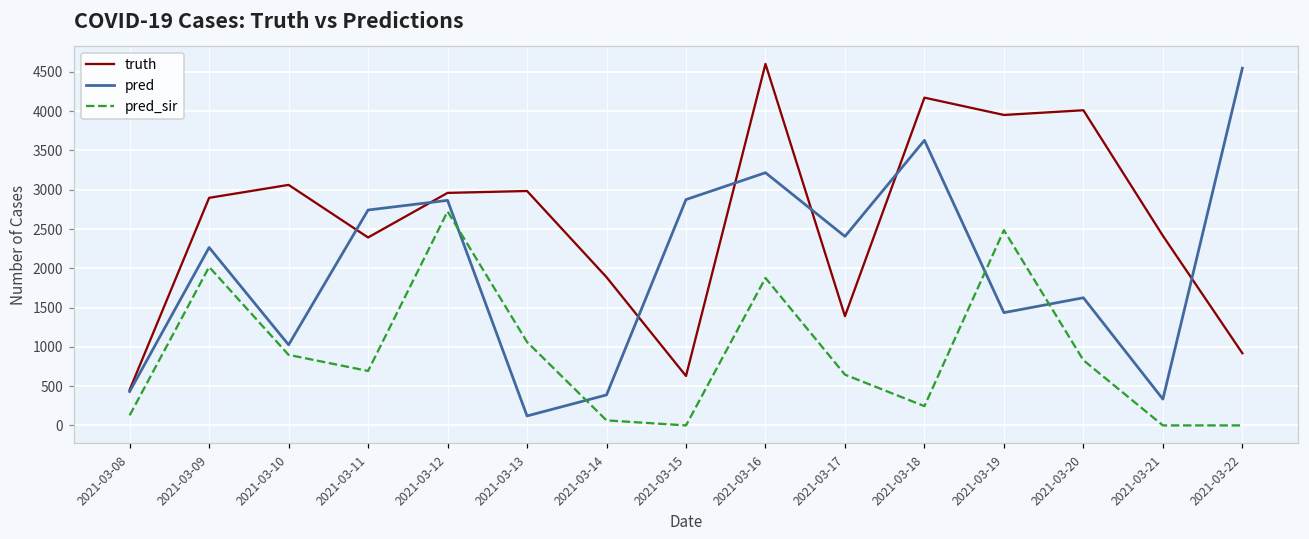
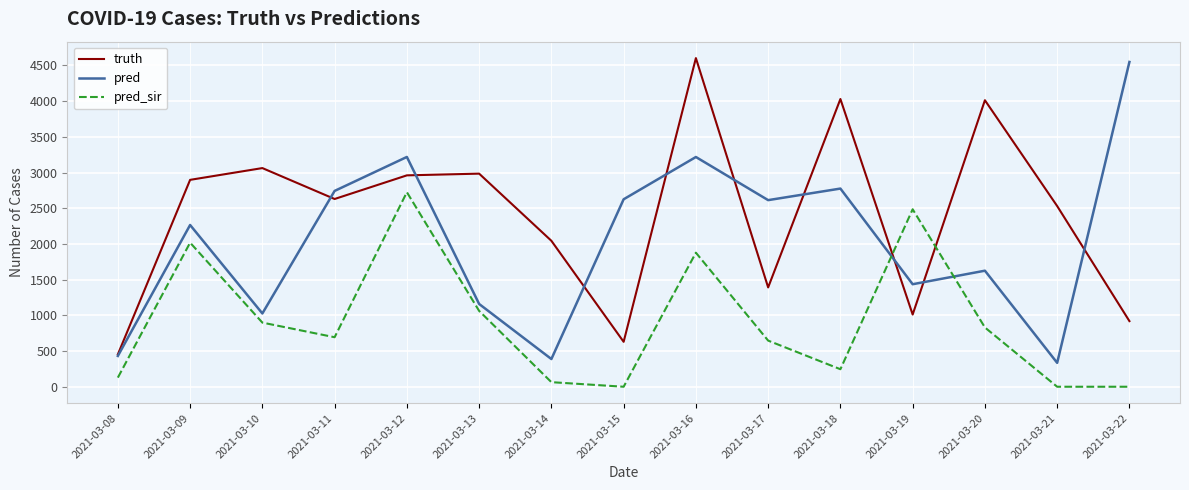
  {
    "truth": {
      "2021-03-09": 2900,
      "2021-03-10": 3100,
-     "2021-03-11": 2400,
+     "2021-03-11": 2600,
      "2021-03-12": 3000,
      "2021-03-13": 3000,
-     "2021-03-14": 1900,
+     "2021-03-14": 2000,
      "2021-03-15": 600,
      "2021-03-16": 4600,
      "2021-03-17": 1400,
-     "2021-03-18": 4200,
-     "2021-03-19": 4000,
+     "2021-03-18": 4000,
+     "2021-03-19": 1000,
      "2021-03-20": 4000,
-     "2021-03-21": 2400,
+     "2021-03-21": 2500,
      "2021-03-22": 900
    },
    "pred": {
      "2021-03-09": 2300,
      "2021-03-10": 1000,
      "2021-03-11": 2700,
-     "2021-03-12": 2900,
-     "2021-03-13": 100,
+     "2021-03-12": 3200,
+     "2021-03-13": 1200,
      "2021-03-14": 400,
-     "2021-03-15": 2900,
+     "2021-03-15": 2600,
      "2021-03-16": 3200,
-     "2021-03-17": 2400,
-     "2021-03-18": 3600,
+     "2021-03-17": 2600,
+     "2021-03-18": 2800,
      "2021-03-19": 1400,
      "2021-03-20": 1600,
      "2021-03-21": 300,
      "2021-03-22": 4500
    },
    "pred_sir": {
      "2021-03-08": 100,
      "2021-03-09": 2000,
      "2021-03-10": 900,
      "2021-03-11": 700,
      "2021-03-12": 2700,
      "2021-03-13": 1100,
      "2021-03-14": 100,
      "2021-03-15": 0,
      "2021-03-16": 1900,
      "2021-03-17": 600,
      "2021-03-18": 200,
      "2021-03-19": 2500,
      "2021-03-20": 800,
      "2021-03-21": 0,
      "2021-03-22": 0
    }
  }
